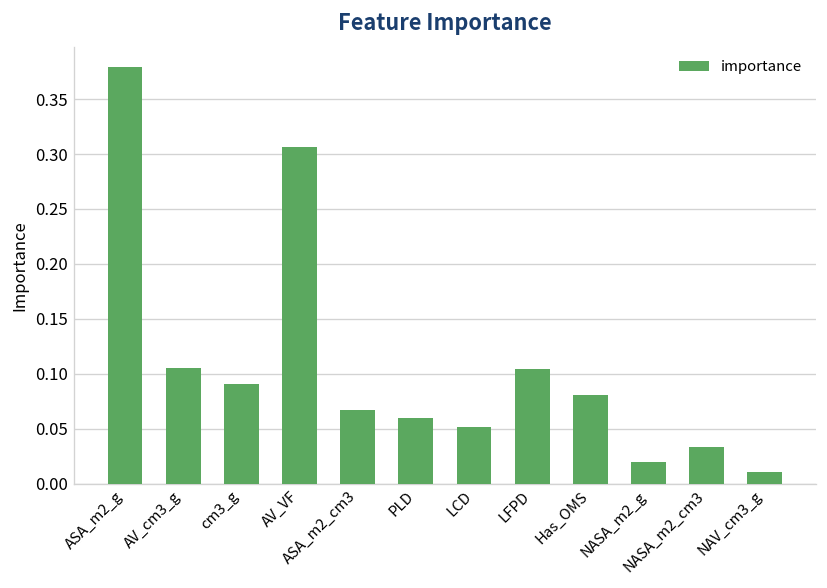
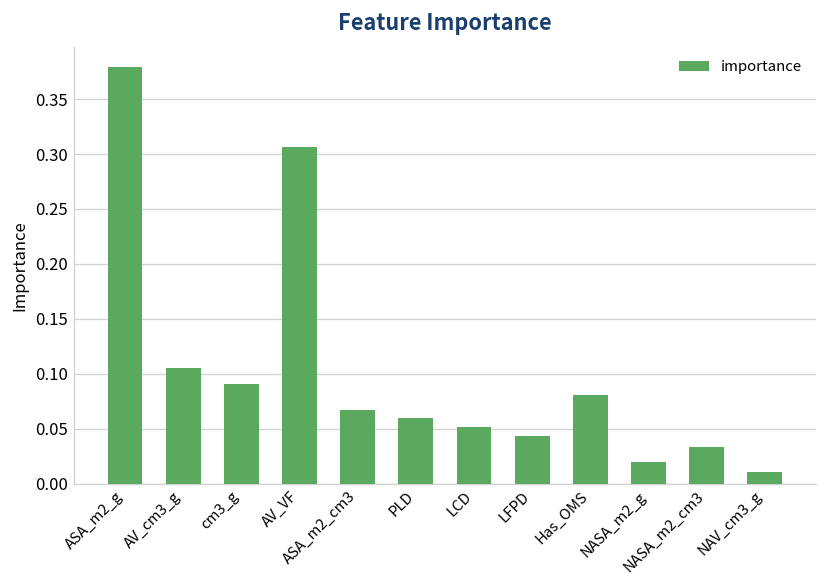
  {
    "ASA_m2_g": 0.38,
    "AV_cm3_g": 0.11,
    "cm3_g": 0.09,
    "AV_VF": 0.31,
    "ASA_m2_cm3": 0.07,
    "PLD": 0.06,
    "LCD": 0.05,
-   "LFPD": 0.10,
+   "LFPD": 0.04,
    "Has_OMS": 0.08,
    "NASA_m2_g": 0.02,
    "NASA_m2_cm3": 0.03,
    "NAV_cm3_g": 0.01
  }
